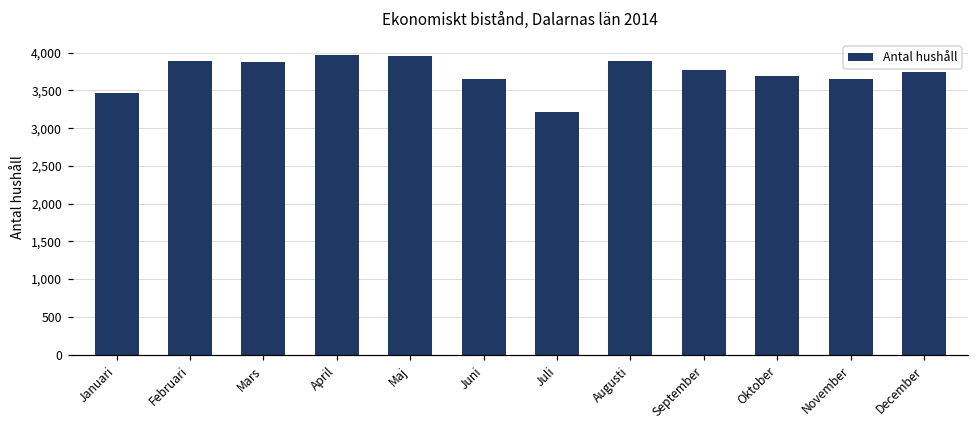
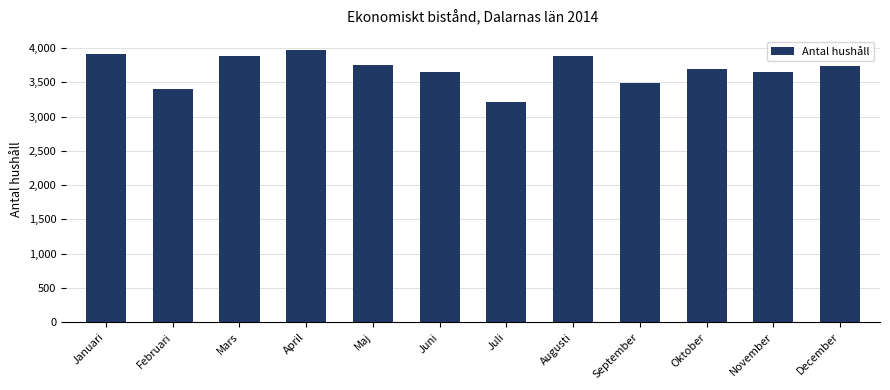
  {
-   "Januari": "3,500",
-   "Februari": "3,900",
+   "Januari": "3,900",
+   "Februari": "3,400",
    "Mars": "3,900",
    "April": "4,000",
-   "Maj": "4,000",
+   "Maj": "3,800",
    "Juni": "3,600",
    "Juli": "3,200",
    "Augusti": "3,900",
-   "September": "3,800",
+   "September": "3,500",
    "Oktober": "3,700",
    "November": "3,700",
    "December": "3,700"
  }
